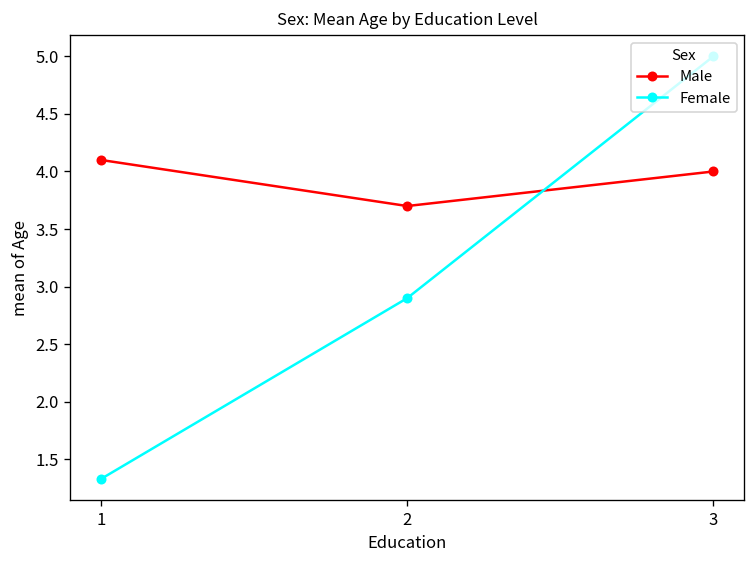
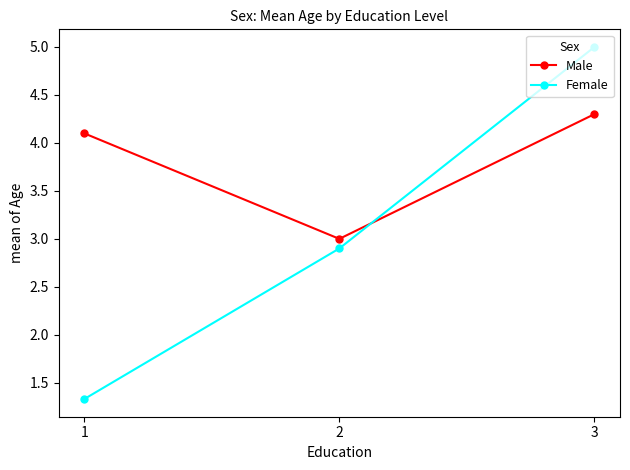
  {
    "Male": {
      "1": 4.1,
-     "2": 3.7,
-     "3": 4.0
+     "2": 3.0,
+     "3": 4.3
    },
    "Female": {
      "1": 1.3,
      "2": 2.9
    }
  }
